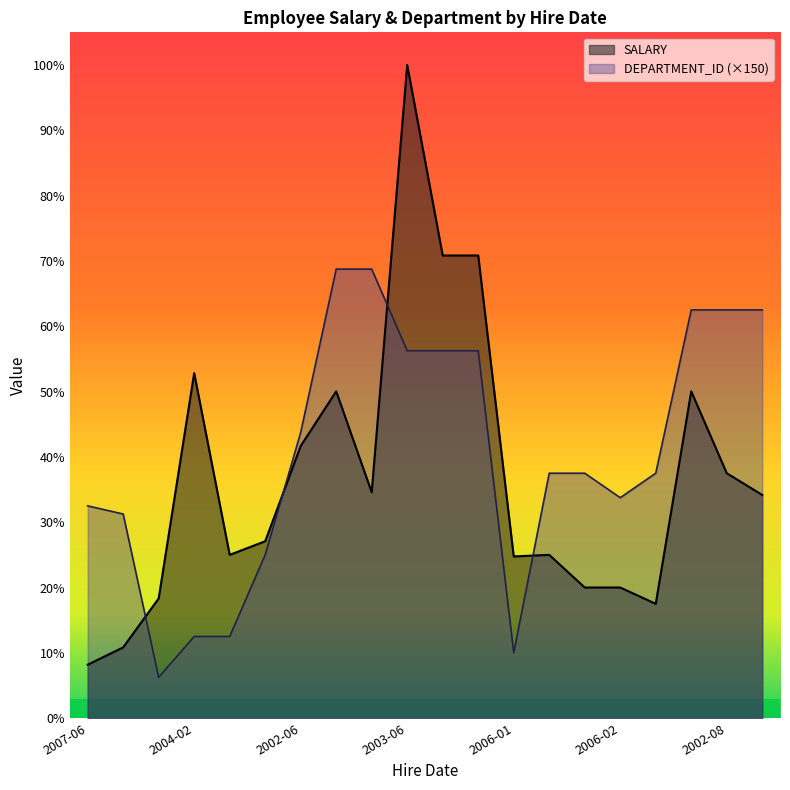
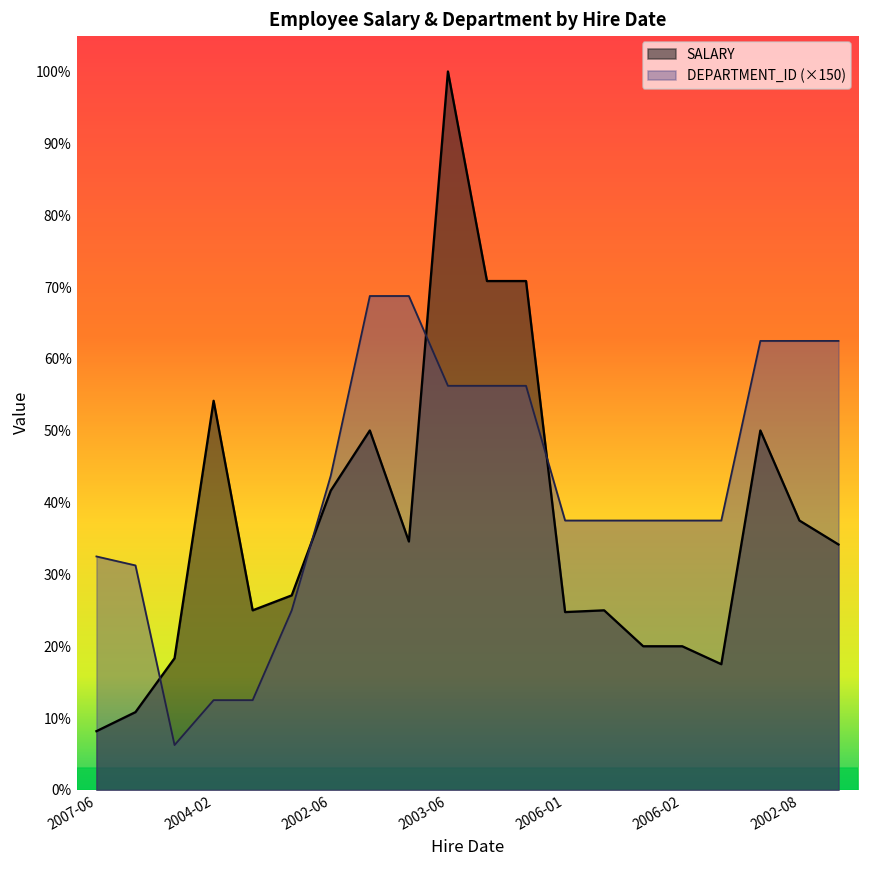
  {
    "SALARY": {
      "2007-06": "8%",
-     "2004-02": "53%",
+     "2004-02": "54%",
      "2003-06": "100%",
      "2006-01": "25%",
      "2006-02": "20%"
    },
    "DEPARTMENT_ID (×150)": {
      "2007-06": "33%",
      "2004-02": "13%",
      "2003-06": "56%",
-     "2006-01": "10%",
-     "2006-02": "34%"
+     "2006-01": "38%",
+     "2006-02": "38%"
    }
  }
